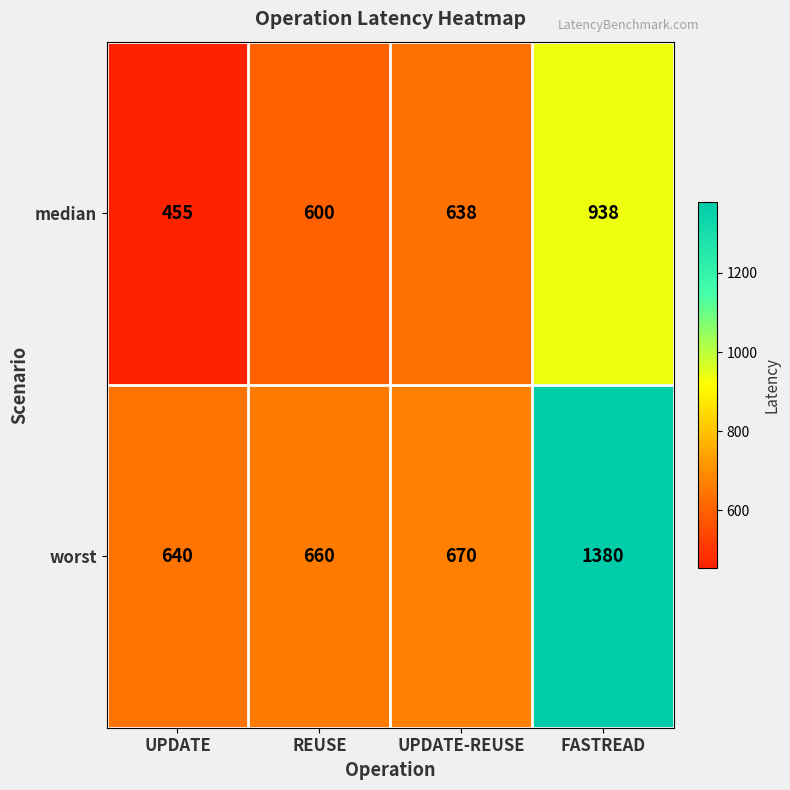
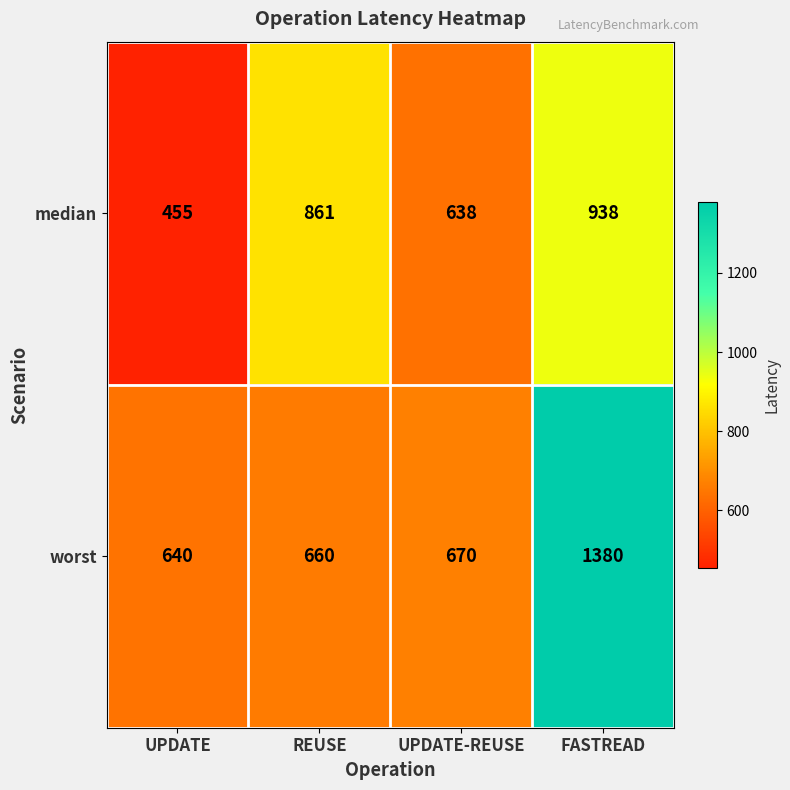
  {
    "median": {
      "UPDATE": 455,
-     "REUSE": 600,
+     "REUSE": 861,
      "UPDATE-REUSE": 638,
      "FASTREAD": 938
    },
    "worst": {
      "UPDATE": 640,
      "REUSE": 660,
      "UPDATE-REUSE": 670,
      "FASTREAD": 1380
    }
  }
